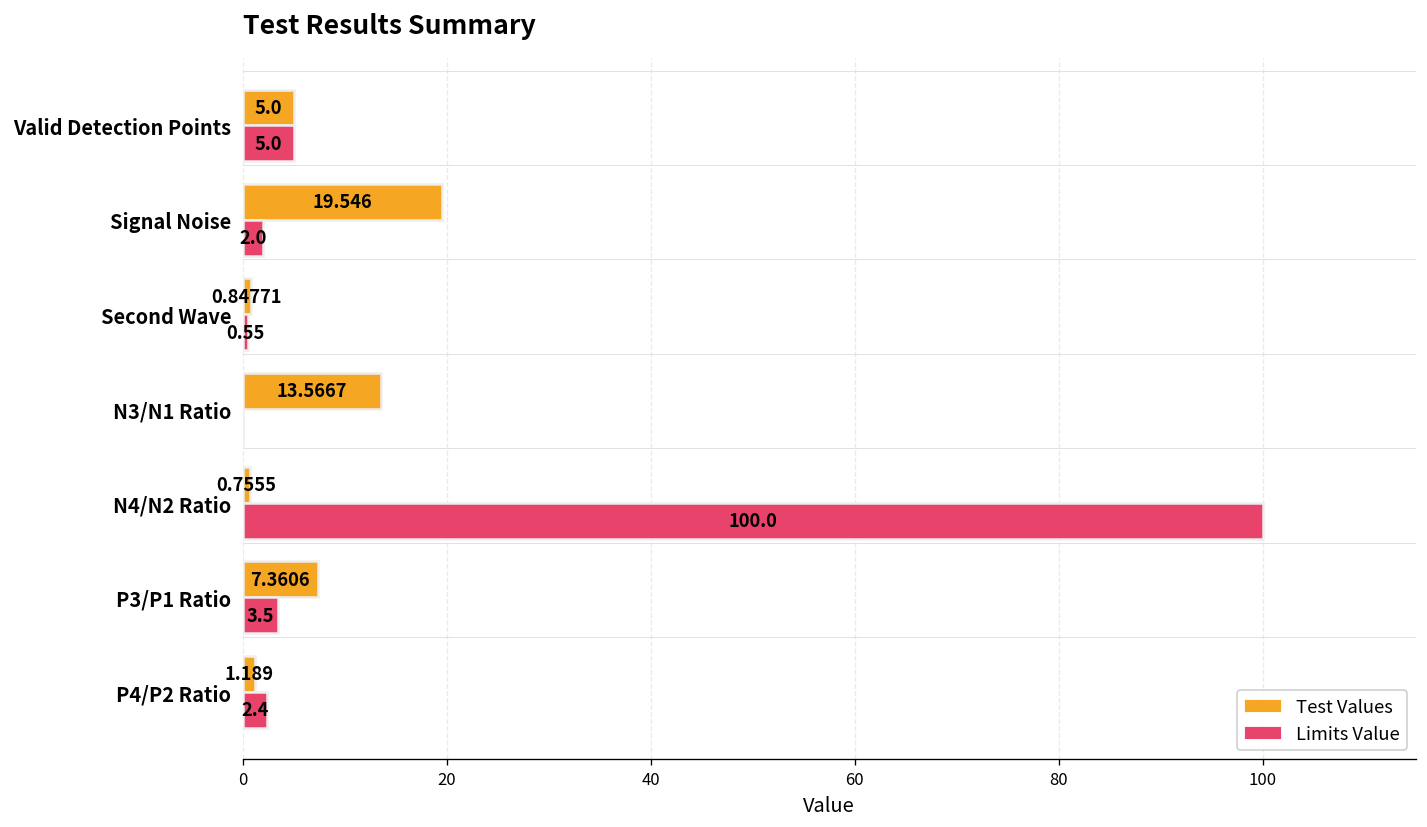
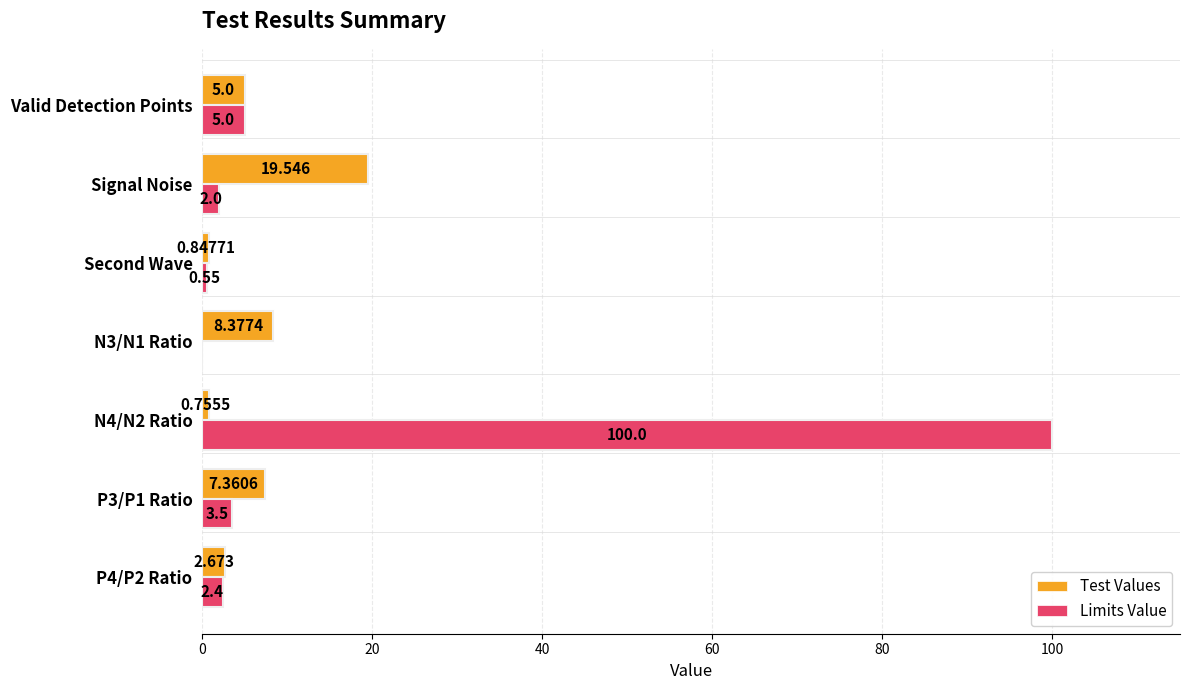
  {
    "Test Values": {
      "Valid Detection Points": 5.0,
      "Signal Noise": 19.546,
      "Second Wave": 0.84771,
-     "N3/N1 Ratio": 13.5667,
+     "N3/N1 Ratio": 8.3774,
      "N4/N2 Ratio": 0.7555,
      "P3/P1 Ratio": 7.3606,
-     "P4/P2 Ratio": 1.189
+     "P4/P2 Ratio": 2.673
    },
    "Limits Value": {
      "Valid Detection Points": 5.0,
      "Signal Noise": 2.0,
      "Second Wave": 0.55,
      "N4/N2 Ratio": 100.0,
      "P3/P1 Ratio": 3.5,
      "P4/P2 Ratio": 2.4
    }
  }
